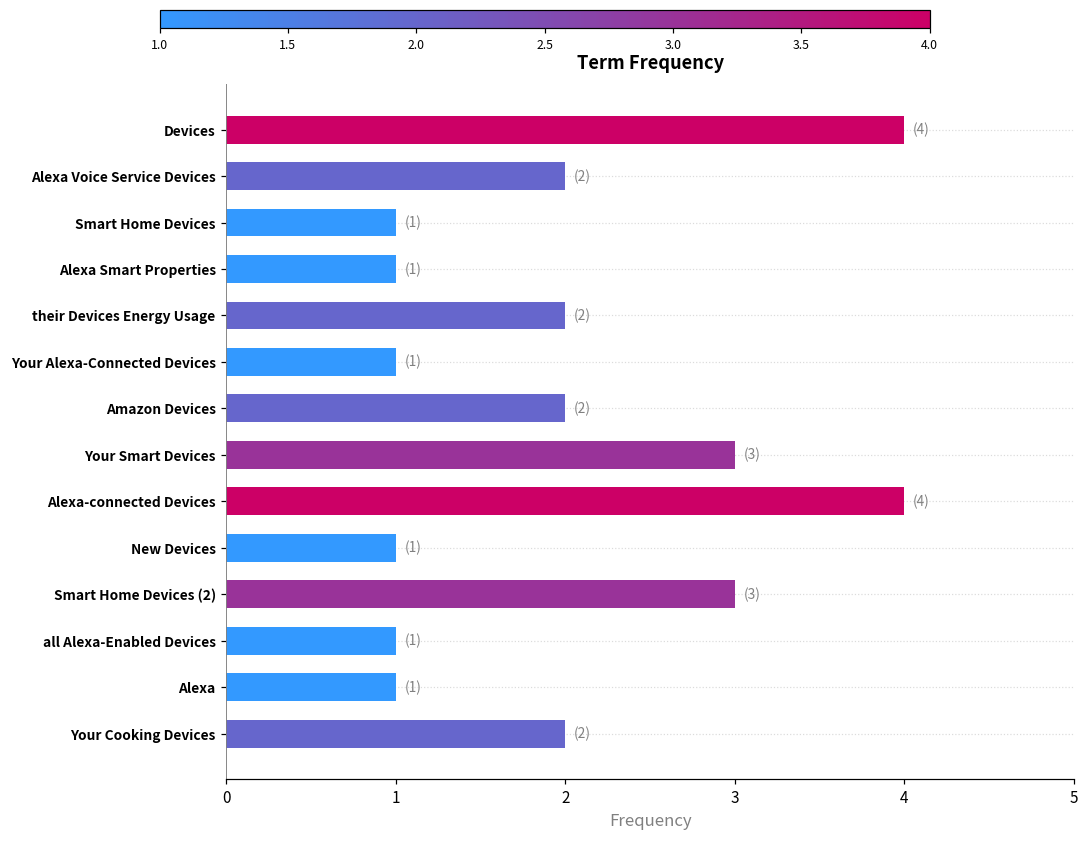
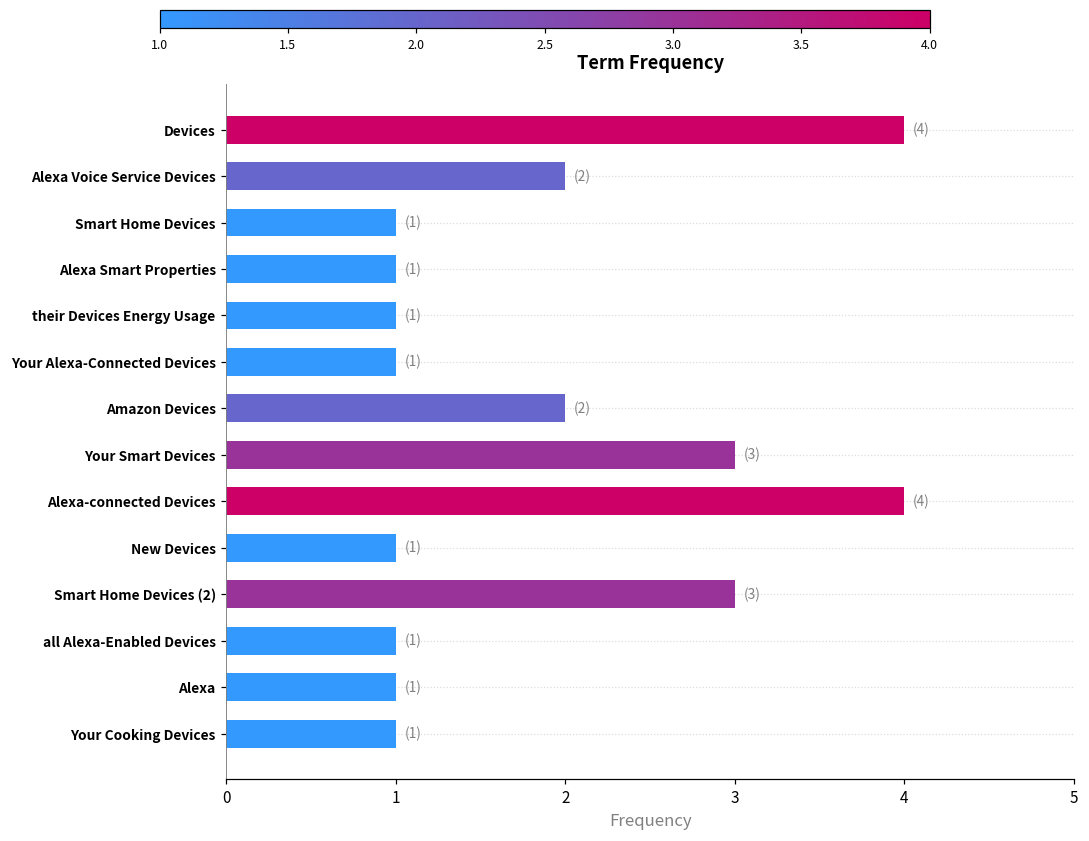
  {
    "Devices": "(4)",
    "Alexa Voice Service Devices": "(2)",
    "Smart Home Devices": "(1)",
    "Alexa Smart Properties": "(1)",
-   "their Devices Energy Usage": "(2)",
+   "their Devices Energy Usage": "(1)",
    "Your Alexa-Connected Devices": "(1)",
    "Amazon Devices": "(2)",
    "Your Smart Devices": "(3)",
    "Alexa-connected Devices": "(4)",
    "New Devices": "(1)",
    "Smart Home Devices (2)": "(3)",
    "all Alexa-Enabled Devices": "(1)",
    "Alexa": "(1)",
-   "Your Cooking Devices": "(2)"
+   "Your Cooking Devices": "(1)"
  }
